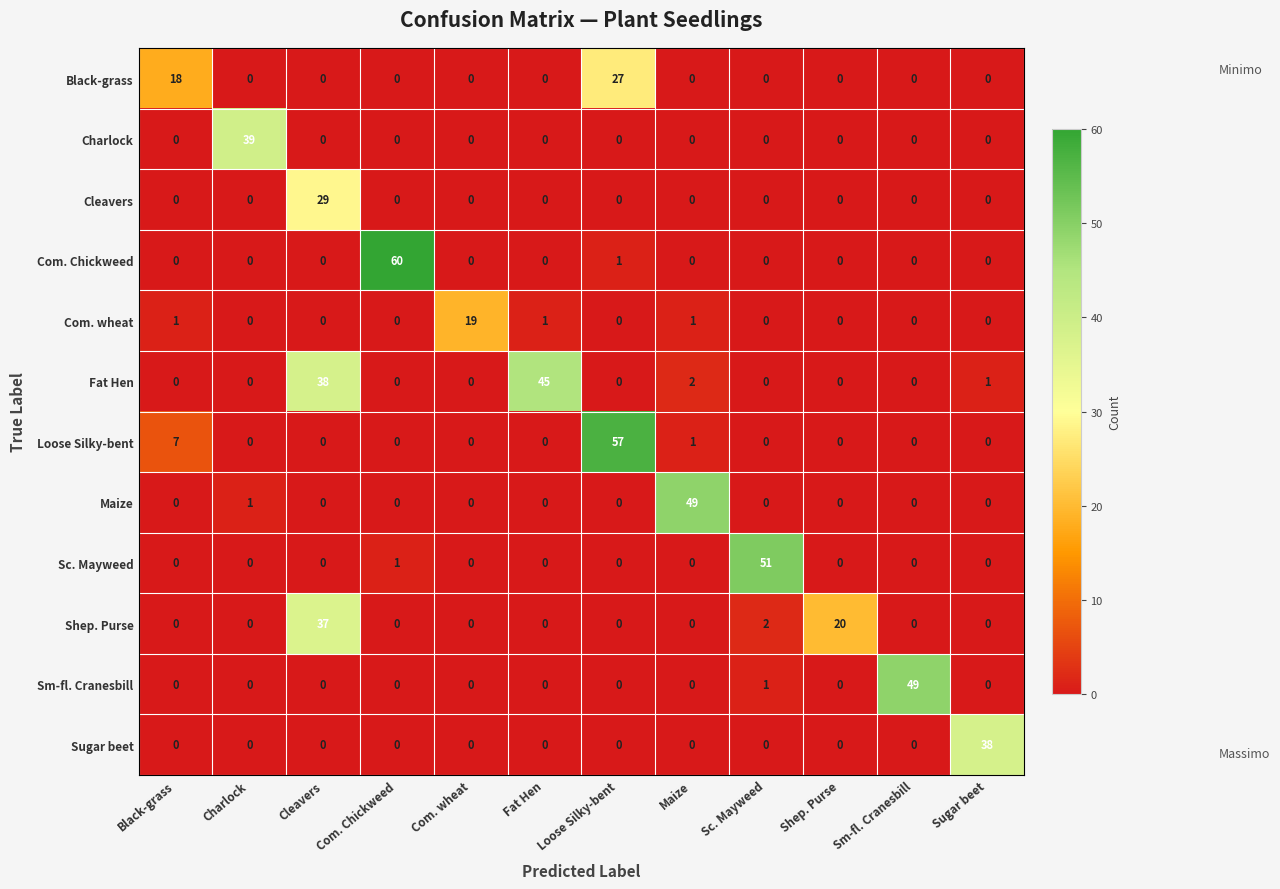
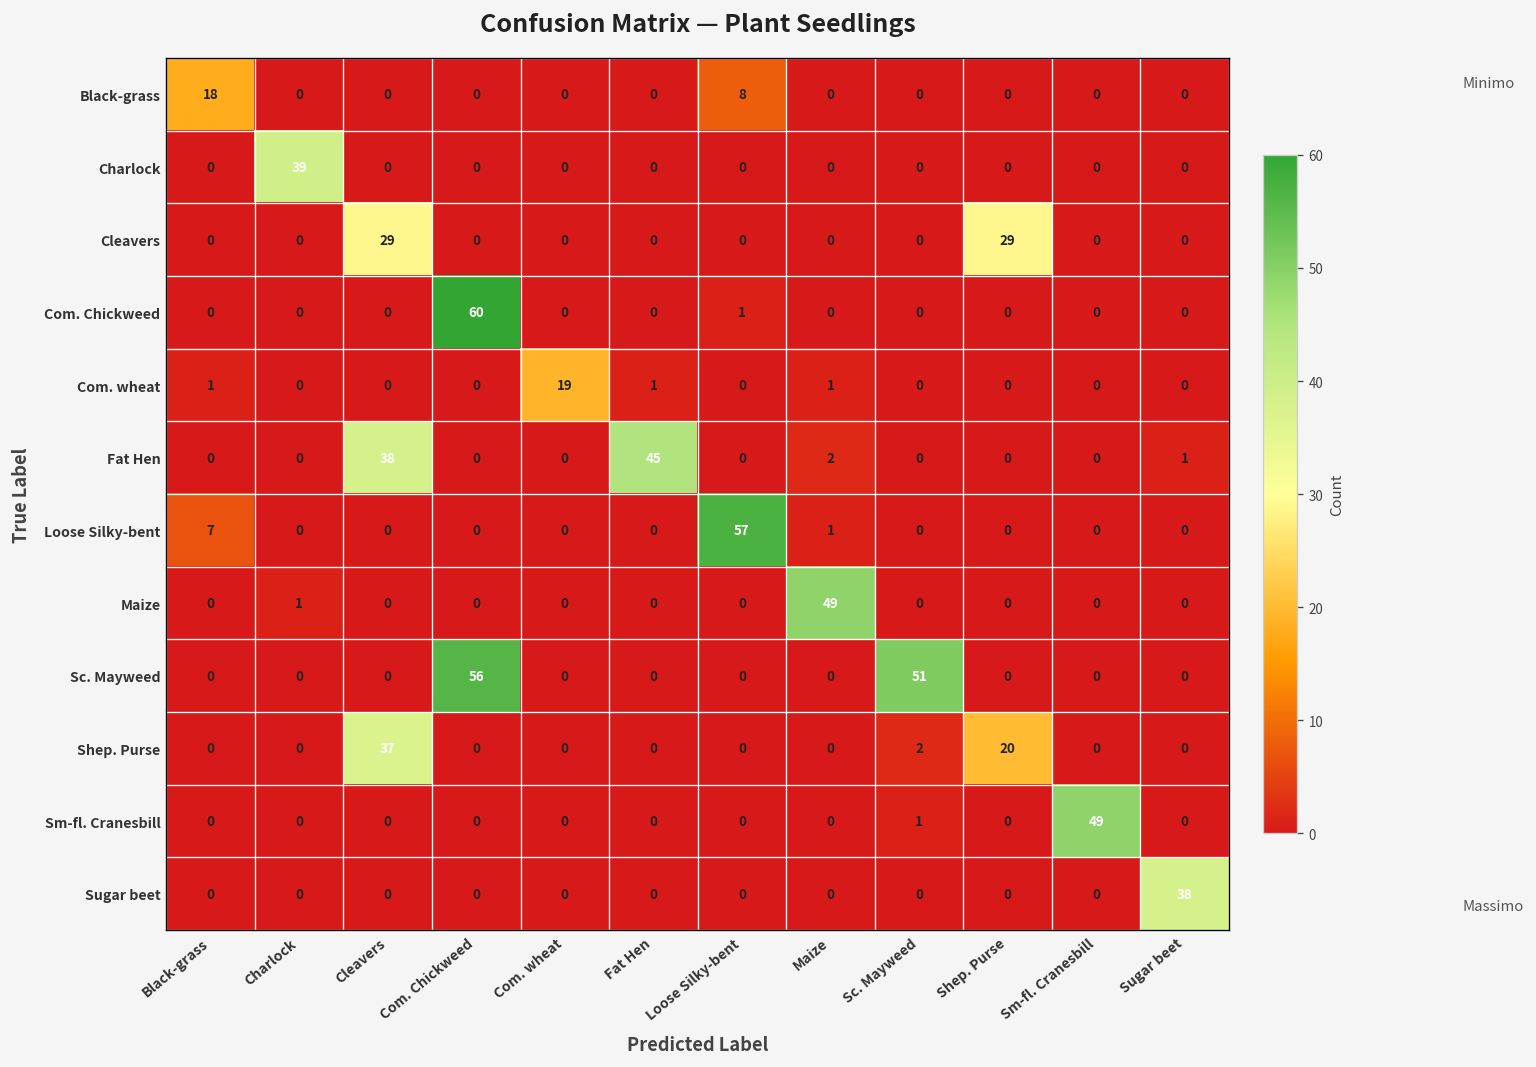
  {
    "Black-grass": {
      "Black-grass": 18,
      "Charlock": 0,
      "Cleavers": 0,
      "Com. Chickweed": 0,
      "Com. wheat": 0,
      "Fat Hen": 0,
-     "Loose Silky-bent": 27,
+     "Loose Silky-bent": 8,
      "Maize": 0,
      "Sc. Mayweed": 0,
      "Shep. Purse": 0,
      "Sm-fl. Cranesbill": 0,
      "Sugar beet": 0
    },
    "Charlock": {
      "Black-grass": 0,
      "Charlock": 39,
      "Cleavers": 0,
      "Com. Chickweed": 0,
      "Com. wheat": 0,
      "Fat Hen": 0,
      "Loose Silky-bent": 0,
      "Maize": 0,
      "Sc. Mayweed": 0,
      "Shep. Purse": 0,
      "Sm-fl. Cranesbill": 0,
      "Sugar beet": 0
    },
    "Cleavers": {
      "Black-grass": 0,
      "Charlock": 0,
      "Cleavers": 29,
      "Com. Chickweed": 0,
      "Com. wheat": 0,
      "Fat Hen": 0,
      "Loose Silky-bent": 0,
      "Maize": 0,
      "Sc. Mayweed": 0,
-     "Shep. Purse": 0,
+     "Shep. Purse": 29,
      "Sm-fl. Cranesbill": 0,
      "Sugar beet": 0
    },
    "Com. Chickweed": {
      "Black-grass": 0,
      "Charlock": 0,
      "Cleavers": 0,
      "Com. Chickweed": 60,
      "Com. wheat": 0,
      "Fat Hen": 0,
      "Loose Silky-bent": 1,
      "Maize": 0,
      "Sc. Mayweed": 0,
      "Shep. Purse": 0,
      "Sm-fl. Cranesbill": 0,
      "Sugar beet": 0
    },
    "Com. wheat": {
      "Black-grass": 1,
      "Charlock": 0,
      "Cleavers": 0,
      "Com. Chickweed": 0,
      "Com. wheat": 19,
      "Fat Hen": 1,
      "Loose Silky-bent": 0,
      "Maize": 1,
      "Sc. Mayweed": 0,
      "Shep. Purse": 0,
      "Sm-fl. Cranesbill": 0,
      "Sugar beet": 0
    },
    "Fat Hen": {
      "Black-grass": 0,
      "Charlock": 0,
      "Cleavers": 38,
      "Com. Chickweed": 0,
      "Com. wheat": 0,
      "Fat Hen": 45,
      "Loose Silky-bent": 0,
      "Maize": 2,
      "Sc. Mayweed": 0,
      "Shep. Purse": 0,
      "Sm-fl. Cranesbill": 0,
      "Sugar beet": 1
    },
    "Loose Silky-bent": {
      "Black-grass": 7,
      "Charlock": 0,
      "Cleavers": 0,
      "Com. Chickweed": 0,
      "Com. wheat": 0,
      "Fat Hen": 0,
      "Loose Silky-bent": 57,
      "Maize": 1,
      "Sc. Mayweed": 0,
      "Shep. Purse": 0,
      "Sm-fl. Cranesbill": 0,
      "Sugar beet": 0
    },
    "Maize": {
      "Black-grass": 0,
      "Charlock": 1,
      "Cleavers": 0,
      "Com. Chickweed": 0,
      "Com. wheat": 0,
      "Fat Hen": 0,
      "Loose Silky-bent": 0,
      "Maize": 49,
      "Sc. Mayweed": 0,
      "Shep. Purse": 0,
      "Sm-fl. Cranesbill": 0,
      "Sugar beet": 0
    },
    "Sc. Mayweed": {
      "Black-grass": 0,
      "Charlock": 0,
      "Cleavers": 0,
-     "Com. Chickweed": 1,
+     "Com. Chickweed": 56,
      "Com. wheat": 0,
      "Fat Hen": 0,
      "Loose Silky-bent": 0,
      "Maize": 0,
      "Sc. Mayweed": 51,
      "Shep. Purse": 0,
      "Sm-fl. Cranesbill": 0,
      "Sugar beet": 0
    },
    "Shep. Purse": {
      "Black-grass": 0,
      "Charlock": 0,
      "Cleavers": 37,
      "Com. Chickweed": 0,
      "Com. wheat": 0,
      "Fat Hen": 0,
      "Loose Silky-bent": 0,
      "Maize": 0,
      "Sc. Mayweed": 2,
      "Shep. Purse": 20,
      "Sm-fl. Cranesbill": 0,
      "Sugar beet": 0
    },
    "Sm-fl. Cranesbill": {
      "Black-grass": 0,
      "Charlock": 0,
      "Cleavers": 0,
      "Com. Chickweed": 0,
      "Com. wheat": 0,
      "Fat Hen": 0,
      "Loose Silky-bent": 0,
      "Maize": 0,
      "Sc. Mayweed": 1,
      "Shep. Purse": 0,
      "Sm-fl. Cranesbill": 49,
      "Sugar beet": 0
    },
    "Sugar beet": {
      "Black-grass": 0,
      "Charlock": 0,
      "Cleavers": 0,
      "Com. Chickweed": 0,
      "Com. wheat": 0,
      "Fat Hen": 0,
      "Loose Silky-bent": 0,
      "Maize": 0,
      "Sc. Mayweed": 0,
      "Shep. Purse": 0,
      "Sm-fl. Cranesbill": 0,
      "Sugar beet": 38
    }
  }
